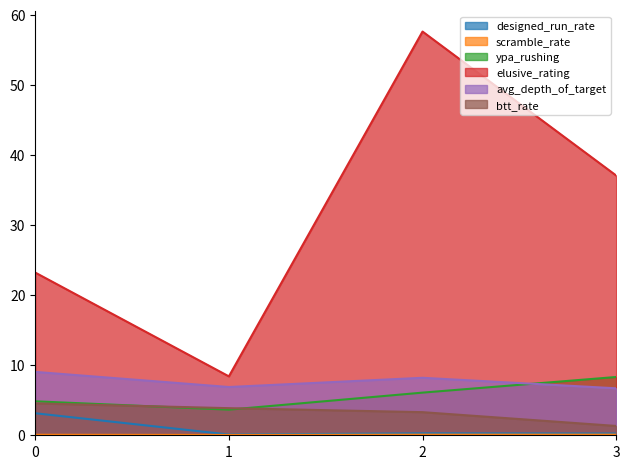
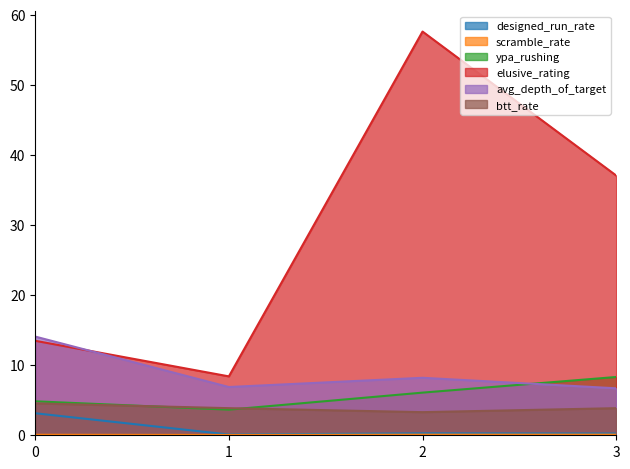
  {
    "designed_run_rate": {
      "0": 3
    },
    "scramble_rate": {
      "0": 0
    },
    "ypa_rushing": {
      "2": 6,
      "3": 8
    },
    "elusive_rating": {
-     "0": 23,
+     "0": 13,
      "1": 8,
      "2": 58,
      "3": 37
    },
    "avg_depth_of_target": {
-     "0": 9,
+     "0": 14,
      "1": 7,
      "2": 8,
      "3": 7
    },
    "btt_rate": {
      "2": 3,
-     "3": 1
+     "3": 4
    }
  }
